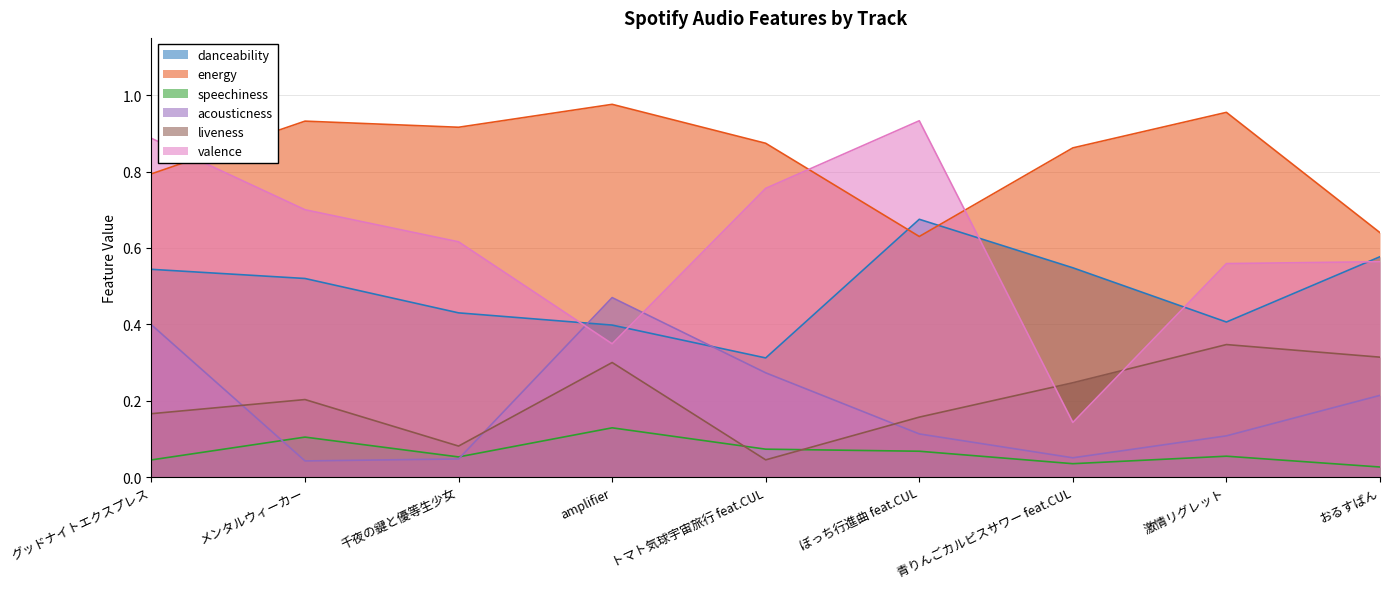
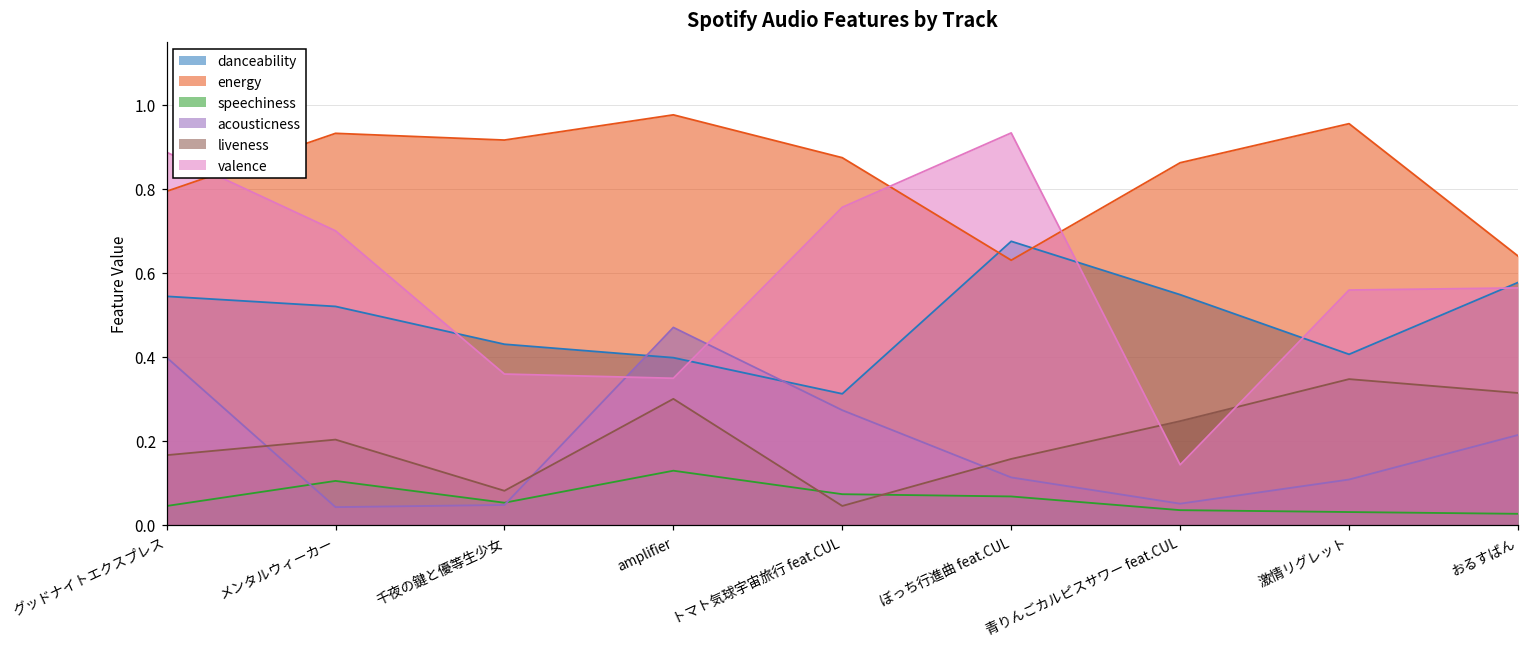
  {
    "danceability": {
      "グッドナイトエクスプレス": 0.54,
      "メンタルウィーカー": 0.52,
      "千夜の鍵と優等生少女": 0.43,
      "amplifier": 0.40,
      "トマト気球宇宙旅行 feat.CUL": 0.31,
      "ぼっち行進曲 feat.CUL": 0.68,
      "青りんごカルピスサワー feat.CUL": 0.55,
      "激情リグレット": 0.41,
      "おるすばん": 0.58
    },
    "energy": {
      "グッドナイトエクスプレス": 0.79,
      "メンタルウィーカー": 0.93,
      "千夜の鍵と優等生少女": 0.92,
      "amplifier": 0.98,
      "トマト気球宇宙旅行 feat.CUL": 0.87,
      "ぼっち行進曲 feat.CUL": 0.63,
      "青りんごカルピスサワー feat.CUL": 0.86,
      "激情リグレット": 0.96,
      "おるすばん": 0.64
    },
    "speechiness": {
      "グッドナイトエクスプレス": 0.05,
      "メンタルウィーカー": 0.10,
      "amplifier": 0.13,
      "トマト気球宇宙旅行 feat.CUL": 0.07,
      "ぼっち行進曲 feat.CUL": 0.07,
      "青りんごカルピスサワー feat.CUL": 0.04,
-     "激情リグレット": 0.05,
+     "激情リグレット": 0.03,
      "おるすばん": 0.03
    },
    "acousticness": {
      "グッドナイトエクスプレス": 0.40,
      "メンタルウィーカー": 0.04,
      "amplifier": 0.47,
      "トマト気球宇宙旅行 feat.CUL": 0.27,
      "ぼっち行進曲 feat.CUL": 0.11,
      "青りんごカルピスサワー feat.CUL": 0.05,
      "激情リグレット": 0.11,
      "おるすばん": 0.21
    },
    "liveness": {
      "グッドナイトエクスプレス": 0.17,
      "メンタルウィーカー": 0.20,
      "千夜の鍵と優等生少女": 0.08,
      "amplifier": 0.30,
      "トマト気球宇宙旅行 feat.CUL": 0.05,
      "ぼっち行進曲 feat.CUL": 0.16,
      "青りんごカルピスサワー feat.CUL": 0.25,
      "激情リグレット": 0.35,
      "おるすばん": 0.31
    },
    "valence": {
      "グッドナイトエクスプレス": 0.89,
      "メンタルウィーカー": 0.70,
-     "千夜の鍵と優等生少女": 0.62,
+     "千夜の鍵と優等生少女": 0.36,
      "amplifier": 0.35,
      "トマト気球宇宙旅行 feat.CUL": 0.76,
      "ぼっち行進曲 feat.CUL": 0.93,
      "青りんごカルピスサワー feat.CUL": 0.14,
      "激情リグレット": 0.56,
      "おるすばん": 0.56
    }
  }
